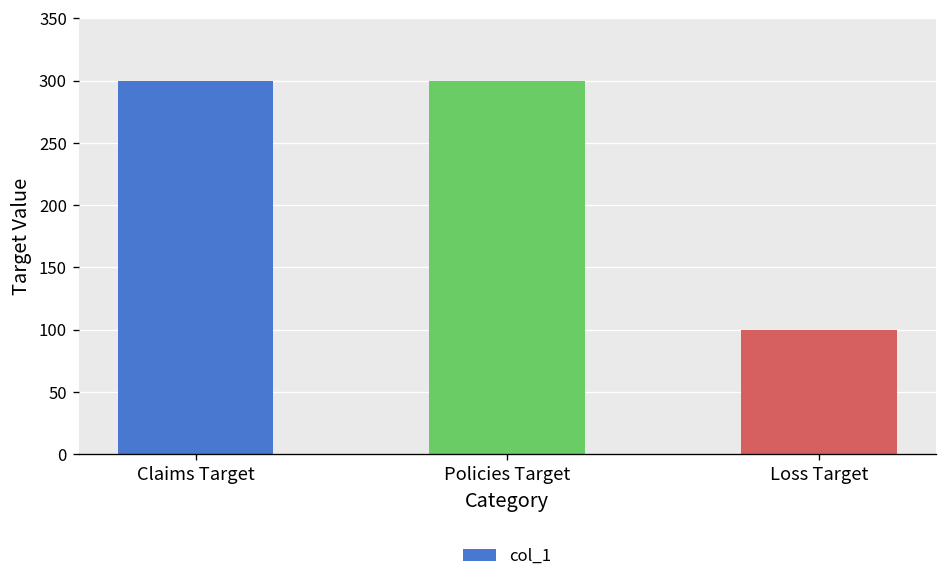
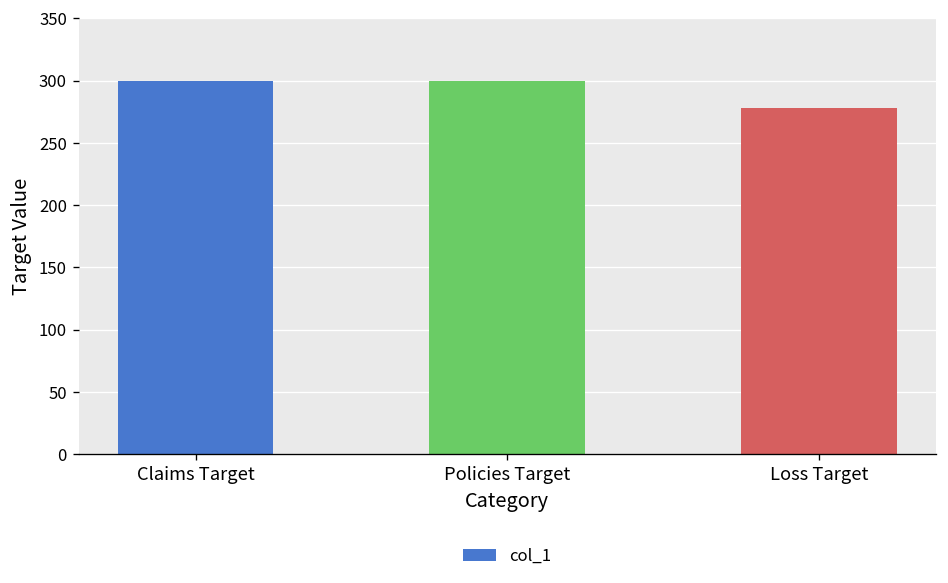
  {
    "Claims Target": 300,
    "Policies Target": 300,
-   "Loss Target": 100
+   "Loss Target": 278
  }
